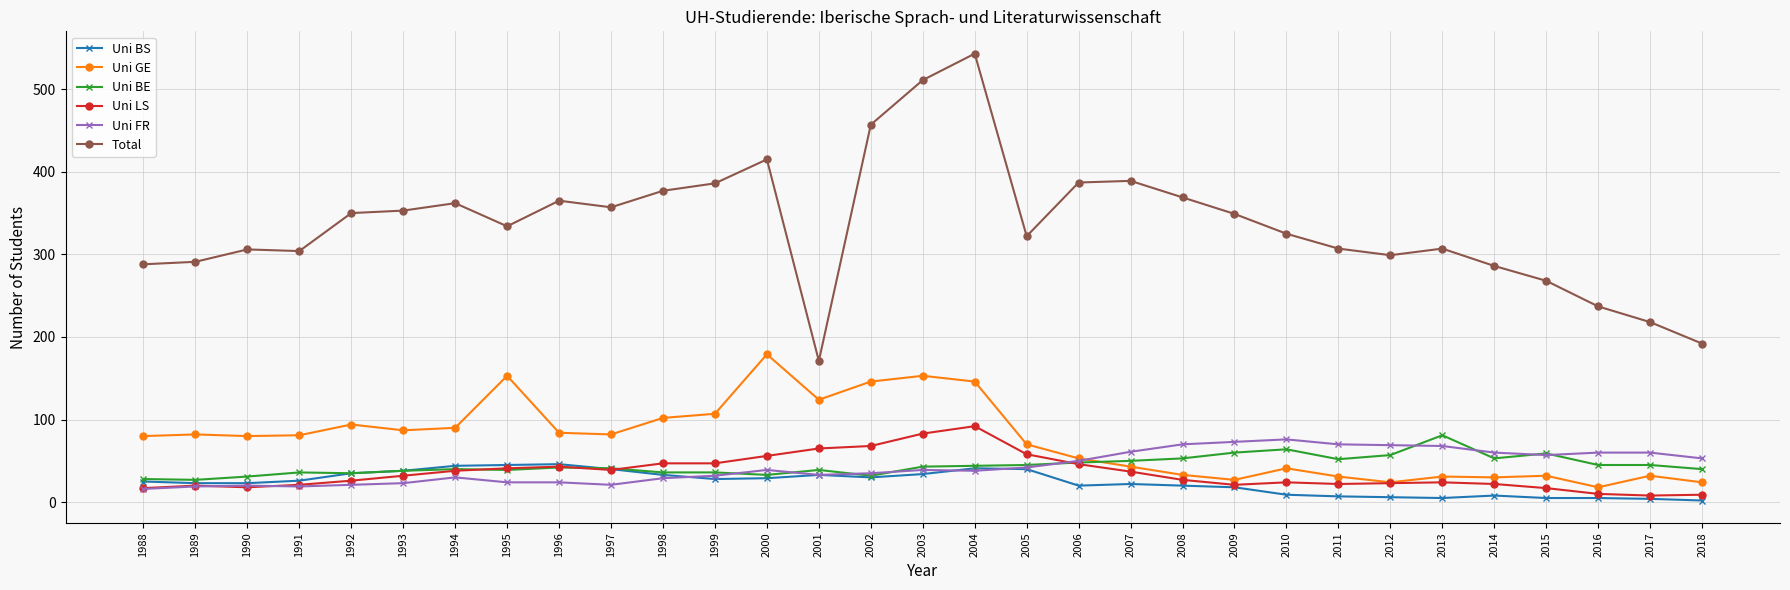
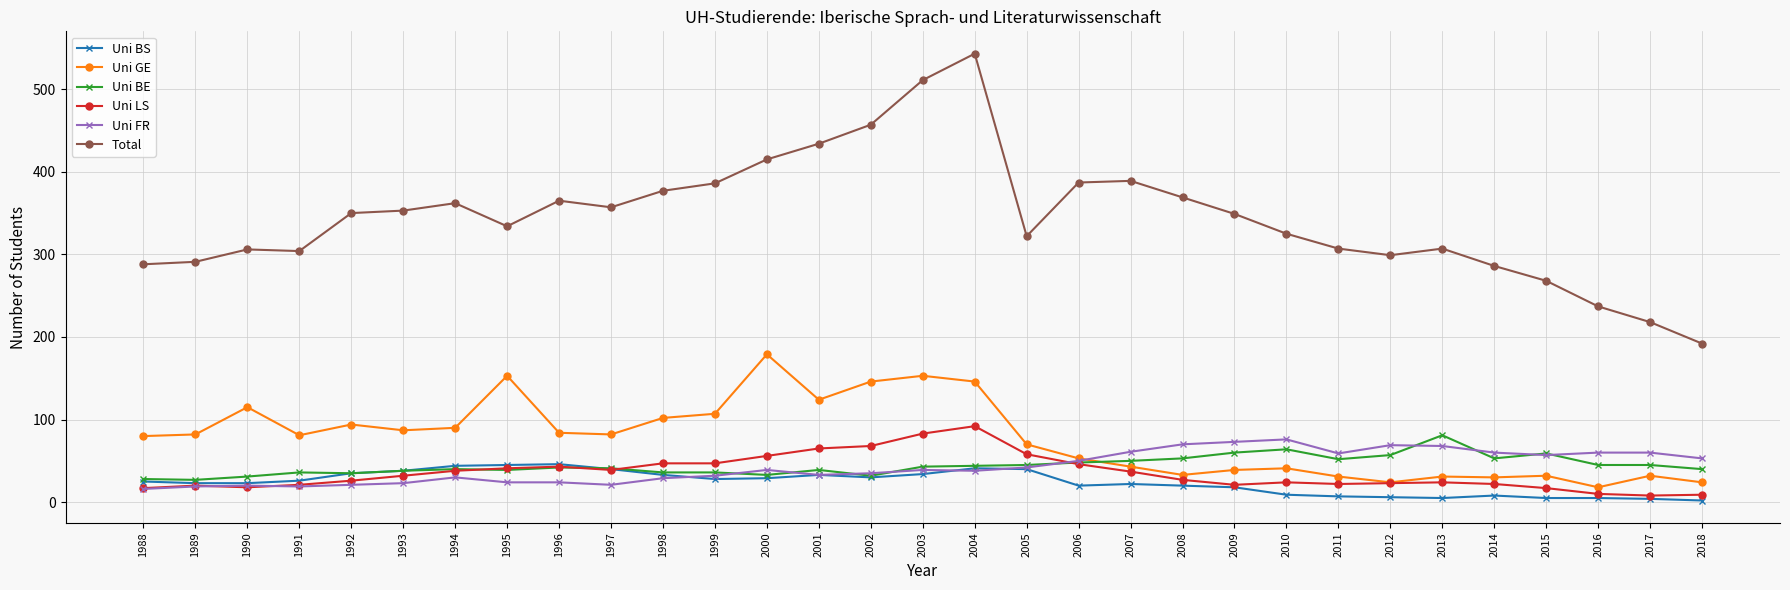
  {
    "Uni BS": {
      "1991": 30,
      "1994": 40,
      "1995": 50,
      "1999": 30,
      "2000": 30,
      "2003": 30,
      "2006": 20,
      "2007": 20,
      "2008": 20,
      "2010": 10,
      "2011": 10,
      "2012": 10,
      "2013": 10,
      "2014": 10,
      "2015": 10,
      "2016": 10,
      "2017": 0,
      "2018": 0
    },
    "Uni GE": {
      "1988": 80,
      "1989": 80,
-     "1990": 80,
+     "1990": 120,
      "1991": 80,
      "1992": 90,
      "1993": 90,
      "1994": 90,
      "1995": 150,
      "1996": 80,
      "1997": 80,
      "1998": 100,
      "1999": 110,
      "2000": 180,
      "2001": 120,
      "2002": 150,
      "2003": 150,
      "2004": 150,
      "2005": 70,
      "2007": 40,
      "2008": 30,
-     "2009": 30,
+     "2009": 40,
      "2010": 40,
      "2011": 30,
      "2013": 30,
      "2014": 30,
      "2015": 30,
      "2016": 20,
      "2017": 30,
      "2018": 20
    },
    "Uni BE": {
      "1989": 30,
      "1990": 30,
      "1991": 40,
      "1999": 40,
      "2000": 30,
      "2001": 40,
      "2003": 40,
      "2007": 50,
      "2008": 50,
      "2009": 60,
      "2010": 60,
      "2011": 50,
      "2012": 60,
      "2013": 80,
      "2014": 50,
      "2016": 50,
      "2017": 50,
      "2018": 40
    },
    "Uni LS": {
      "1992": 30,
      "1993": 30,
      "1998": 50,
      "1999": 50,
      "2000": 60,
      "2001": 70,
      "2002": 70,
      "2003": 80,
      "2004": 90,
      "2005": 60,
      "2007": 40,
      "2008": 30,
      "2010": 20,
      "2011": 20,
      "2013": 20,
      "2014": 20,
      "2015": 20,
      "2016": 10,
      "2017": 10,
      "2018": 10
    },
    "Uni FR": {
      "1992": 20,
      "1993": 20,
      "1994": 30,
      "1995": 20,
      "1996": 20,
      "1997": 20,
      "1998": 30,
      "1999": 30,
      "2000": 40,
      "2003": 40,
      "2007": 60,
      "2008": 70,
      "2009": 70,
      "2010": 80,
-     "2011": 70,
+     "2011": 60,
      "2012": 70,
      "2013": 70,
      "2014": 60,
      "2016": 60,
      "2017": 60,
      "2018": 50
    },
    "Total": {
      "1988": 290,
      "1989": 290,
      "1990": 310,
      "1991": 300,
      "1992": 350,
      "1993": 350,
      "1994": 360,
      "1995": 330,
      "1996": 370,
      "1997": 360,
      "1998": 380,
      "1999": 390,
      "2000": 420,
-     "2001": 170,
+     "2001": 430,
      "2002": 460,
      "2003": 510,
      "2004": 540,
      "2005": 320,
      "2006": 390,
      "2007": 390,
      "2008": 370,
      "2009": 350,
      "2010": 330,
      "2011": 310,
      "2012": 300,
      "2013": 310,
      "2014": 290,
      "2015": 270,
      "2016": 240,
      "2017": 220,
      "2018": 190
    }
  }
